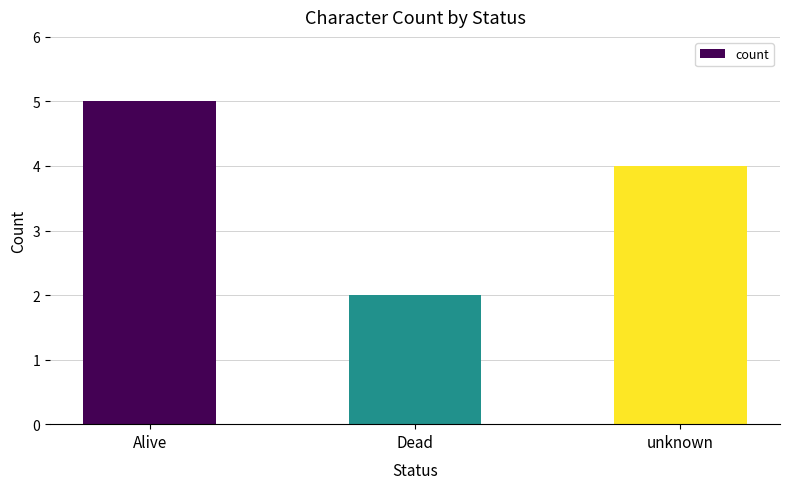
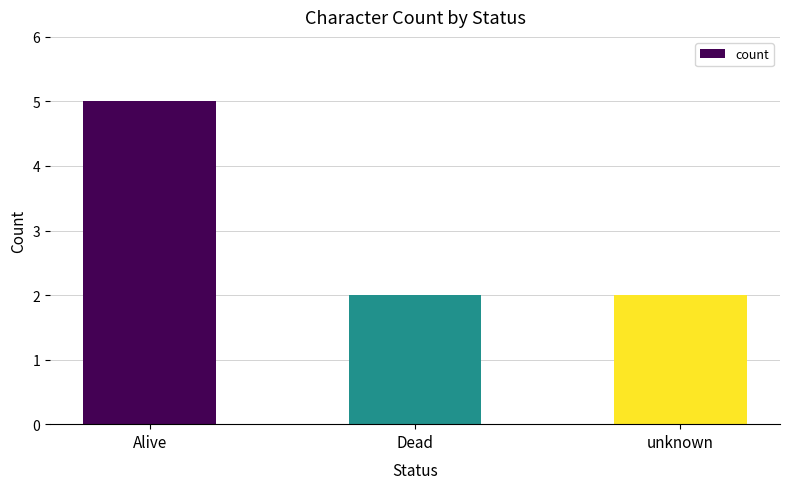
  {
    "Alive": 5,
    "Dead": 2,
-   "unknown": 4
+   "unknown": 2
  }
